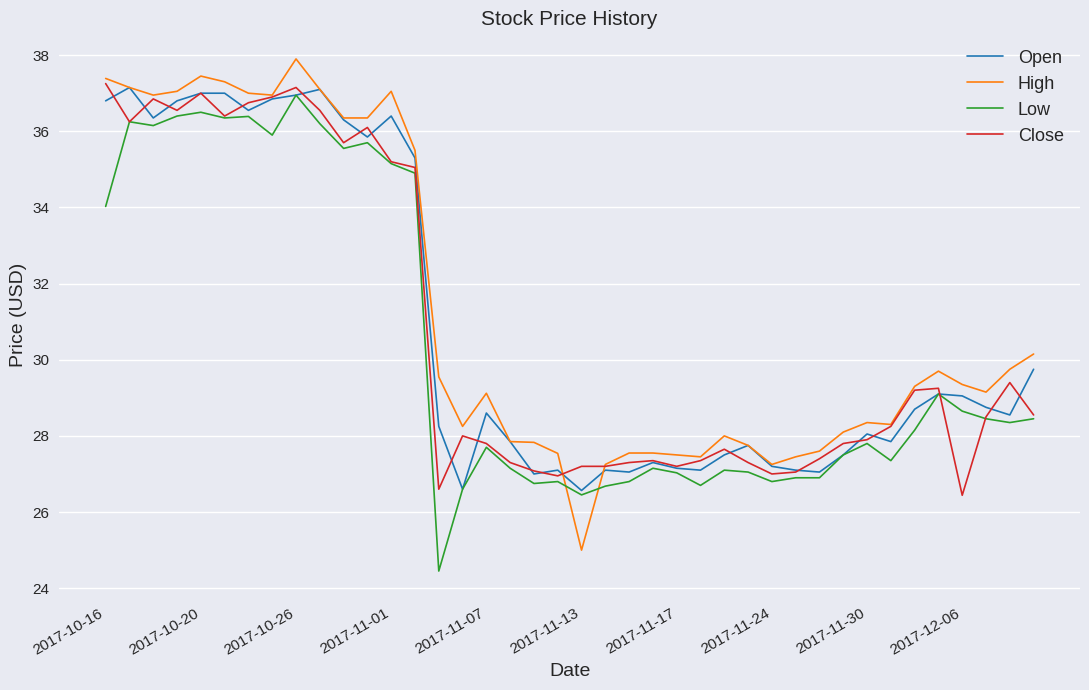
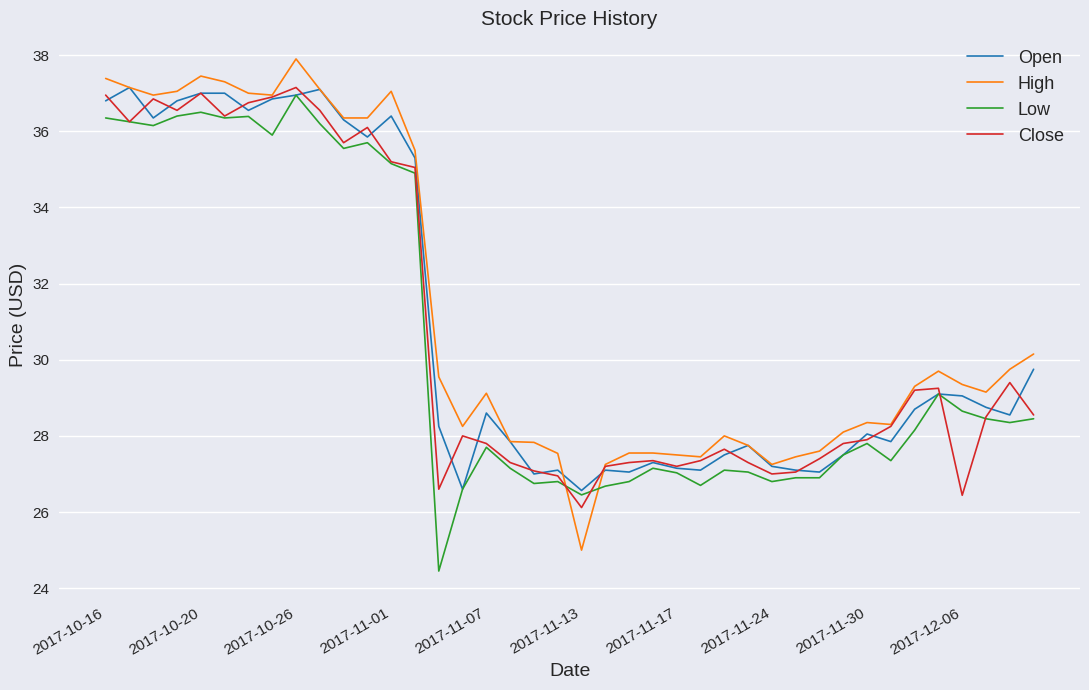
  {
    "Open": {
      "2017-10-16": 36.8,
      "2017-11-01": 36.4,
      "2017-11-07": 28.6,
      "2017-11-13": 26.6,
      "2017-11-30": 28.0,
      "2017-12-06": 29.0
    },
    "High": {
      "2017-10-16": 37.4,
      "2017-10-20": 37.5,
      "2017-10-26": 37.9,
      "2017-11-01": 37.0,
      "2017-11-07": 29.1,
      "2017-11-13": 25.0,
      "2017-11-17": 27.5,
      "2017-11-30": 28.4,
      "2017-12-06": 29.4
    },
    "Low": {
-     "2017-10-16": 34.0,
+     "2017-10-16": 36.3,
      "2017-10-20": 36.5,
      "2017-11-07": 27.7,
      "2017-11-13": 26.5,
      "2017-11-17": 27.0,
      "2017-11-24": 26.8,
      "2017-11-30": 27.8,
      "2017-12-06": 28.7
    },
    "Close": {
-     "2017-10-16": 37.3,
+     "2017-10-16": 37.0,
      "2017-10-26": 37.2,
      "2017-11-07": 27.8,
-     "2017-11-13": 27.2,
+     "2017-11-13": 26.1,
      "2017-11-24": 27.0,
      "2017-11-30": 27.9,
      "2017-12-06": 26.4
    }
  }
